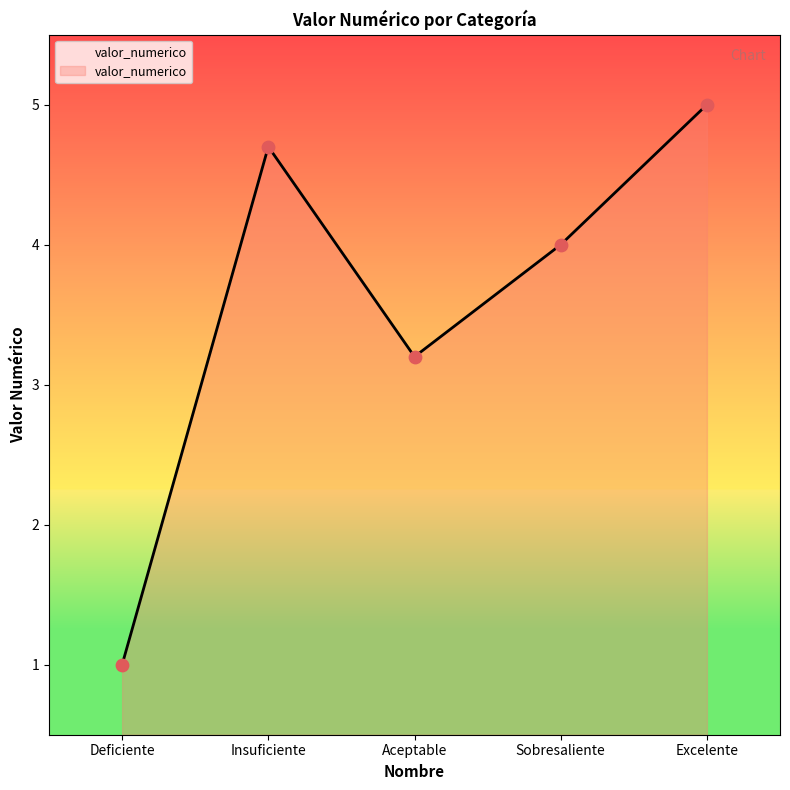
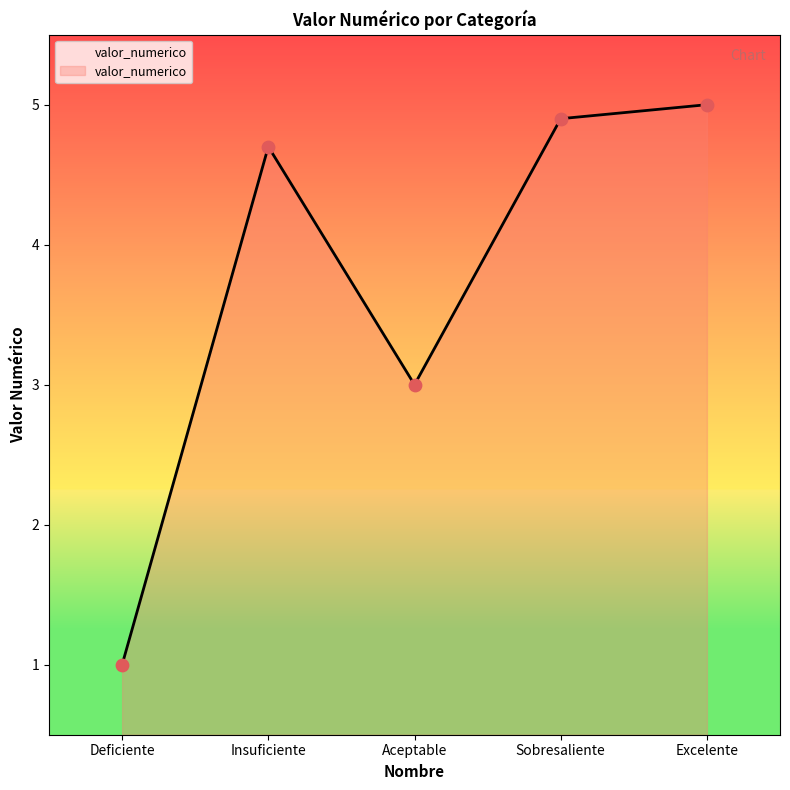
  {
    "Deficiente": 1.0,
    "Insuficiente": 4.7,
-   "Aceptable": 3.2,
-   "Sobresaliente": 4.0,
+   "Aceptable": 3.0,
+   "Sobresaliente": 4.9,
    "Excelente": 5.0
  }
